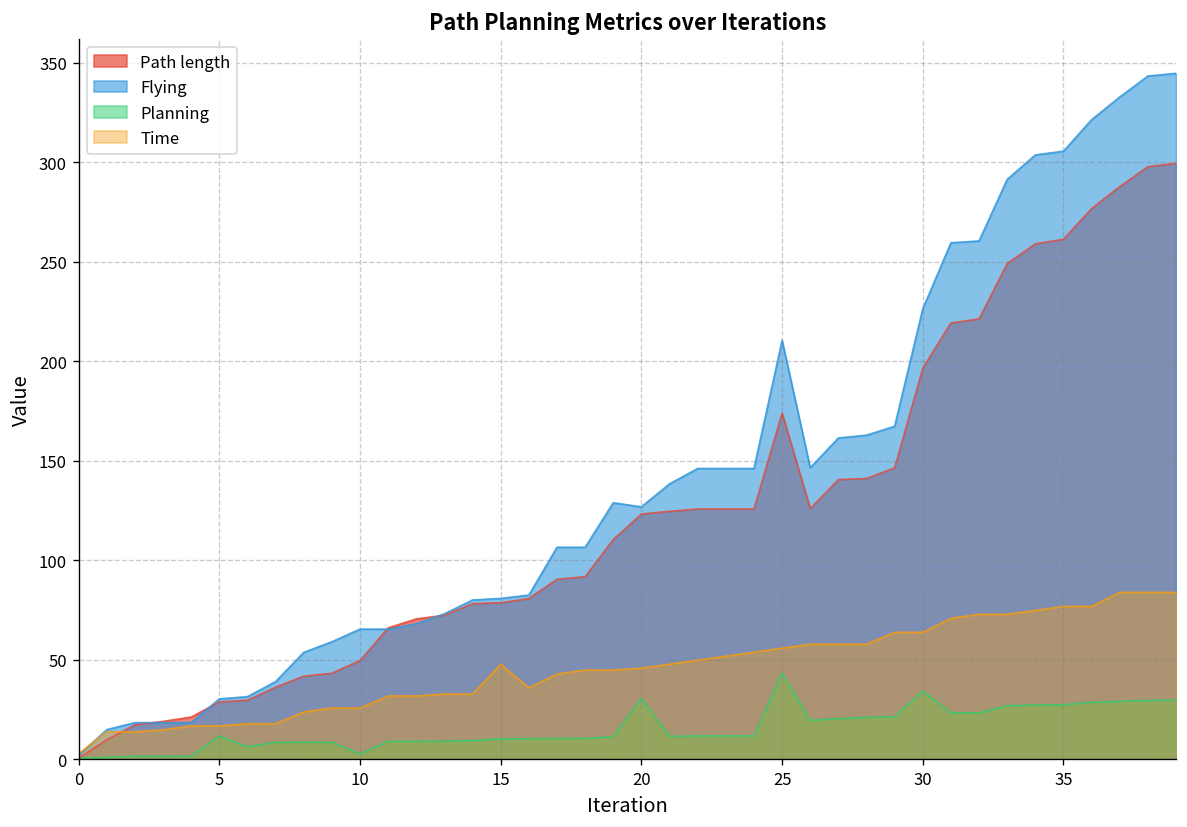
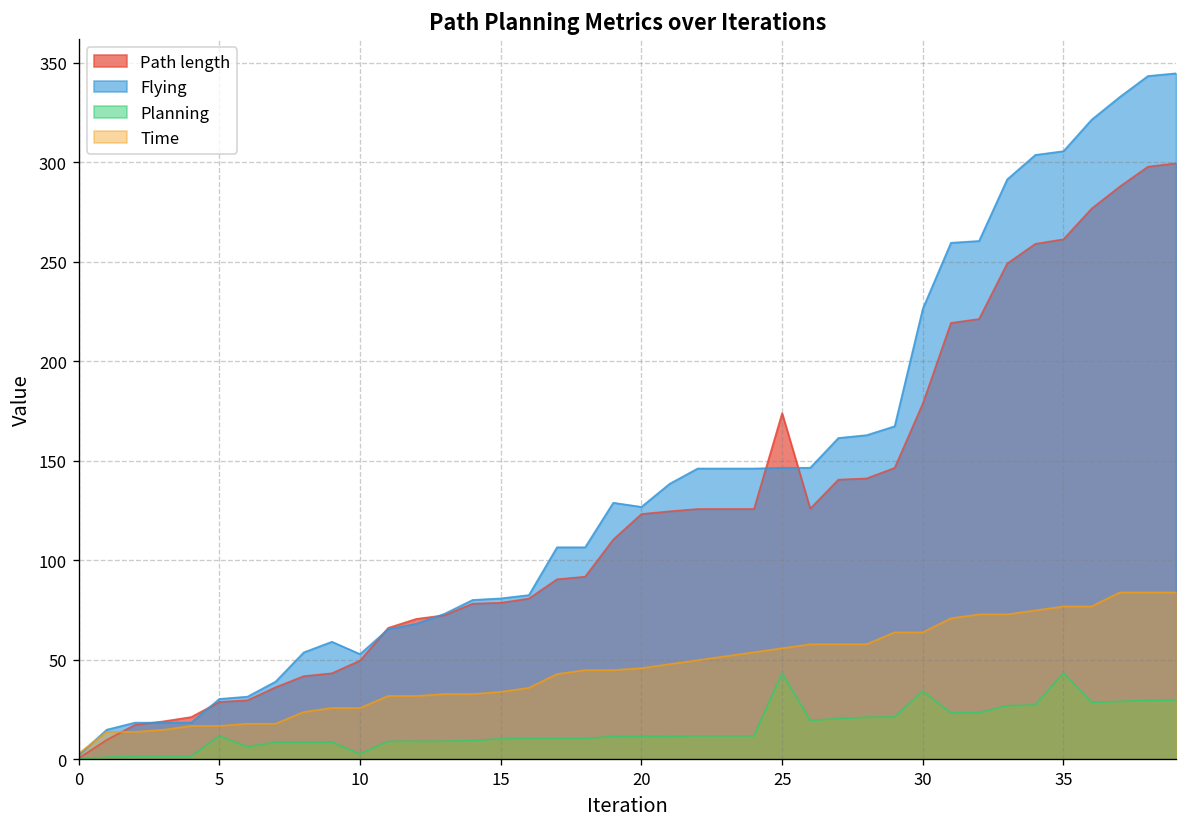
  {
    "Path length": {
      "5": 29,
      "10": 50,
      "15": 79,
      "20": 123,
      "25": 174,
-     "30": 197,
+     "30": 179,
      "35": 261
    },
    "Flying": {
      "5": 30,
-     "10": 65,
+     "10": 53,
      "15": 81,
      "20": 127,
-     "25": 210,
+     "25": 146,
      "30": 226,
      "35": 305
    },
    "Planning": {
      "5": 12,
      "10": 3,
      "15": 10,
-     "20": 31,
+     "20": 12,
      "25": 43,
      "30": 34,
-     "35": 27
+     "35": 43
    },
    "Time": {
      "5": 17,
      "10": 26,
-     "15": 48,
+     "15": 34,
      "20": 46,
      "25": 56,
      "30": 64,
      "35": 77
    }
  }
